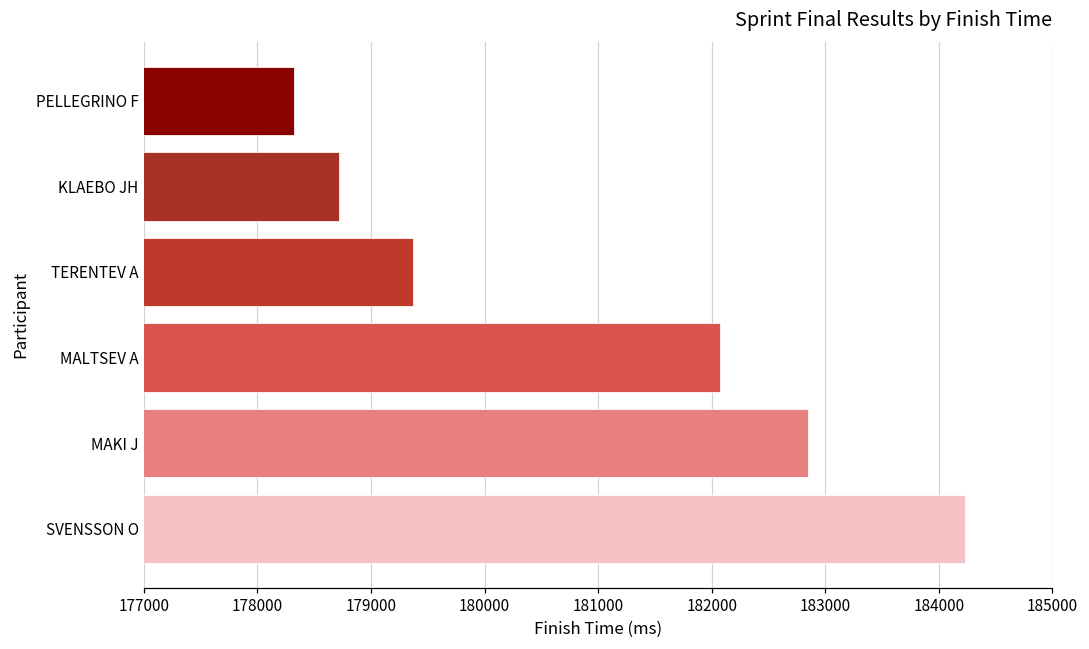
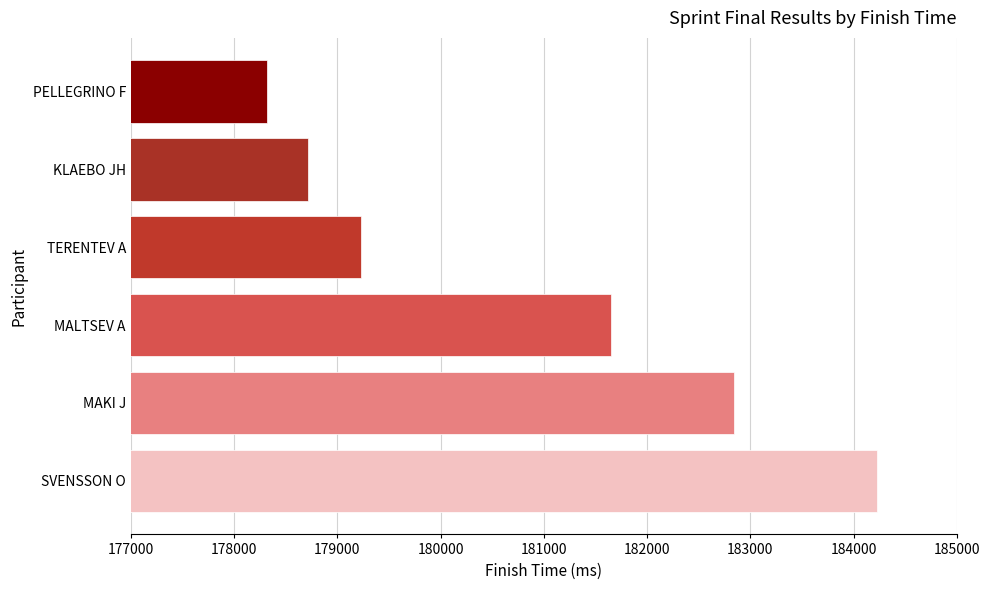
  {
    "PELLEGRINO F": 178320,
    "KLAEBO JH": 178720,
-   "TERENTEV A": 179370,
-   "MALTSEV A": 182070,
+   "TERENTEV A": 179230,
+   "MALTSEV A": 181650,
    "MAKI J": 182850,
    "SVENSSON O": 184230
  }
